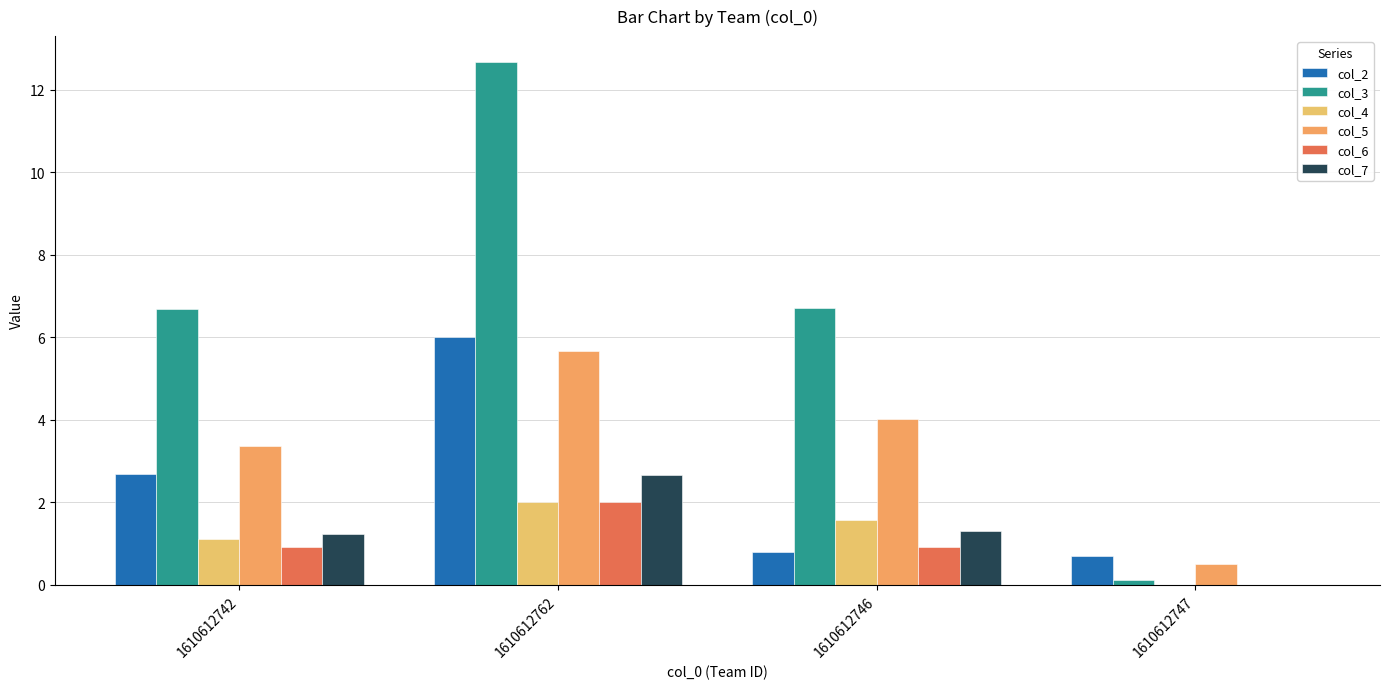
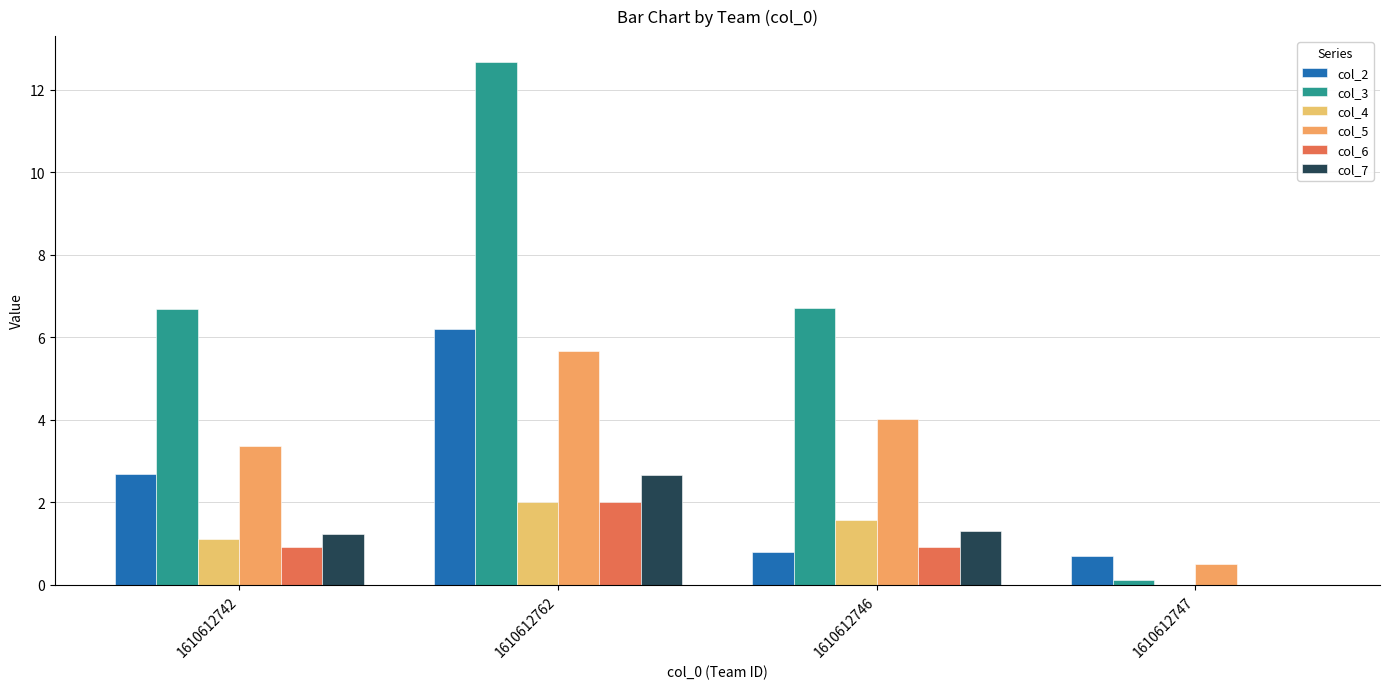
  {
    "col_2": {
      "1610612742": 2.7,
-     "1610612762": 6.0,
+     "1610612762": 6.2,
      "1610612746": 0.8,
      "1610612747": 0.7
    },
    "col_3": {
      "1610612742": 6.7,
      "1610612762": 12.7,
      "1610612746": 6.7,
      "1610612747": 0.1
    },
    "col_7": {
      "1610612742": 1.2,
      "1610612762": 2.7,
      "1610612746": 1.3,
      "1610612747": 0.0
    }
  }
